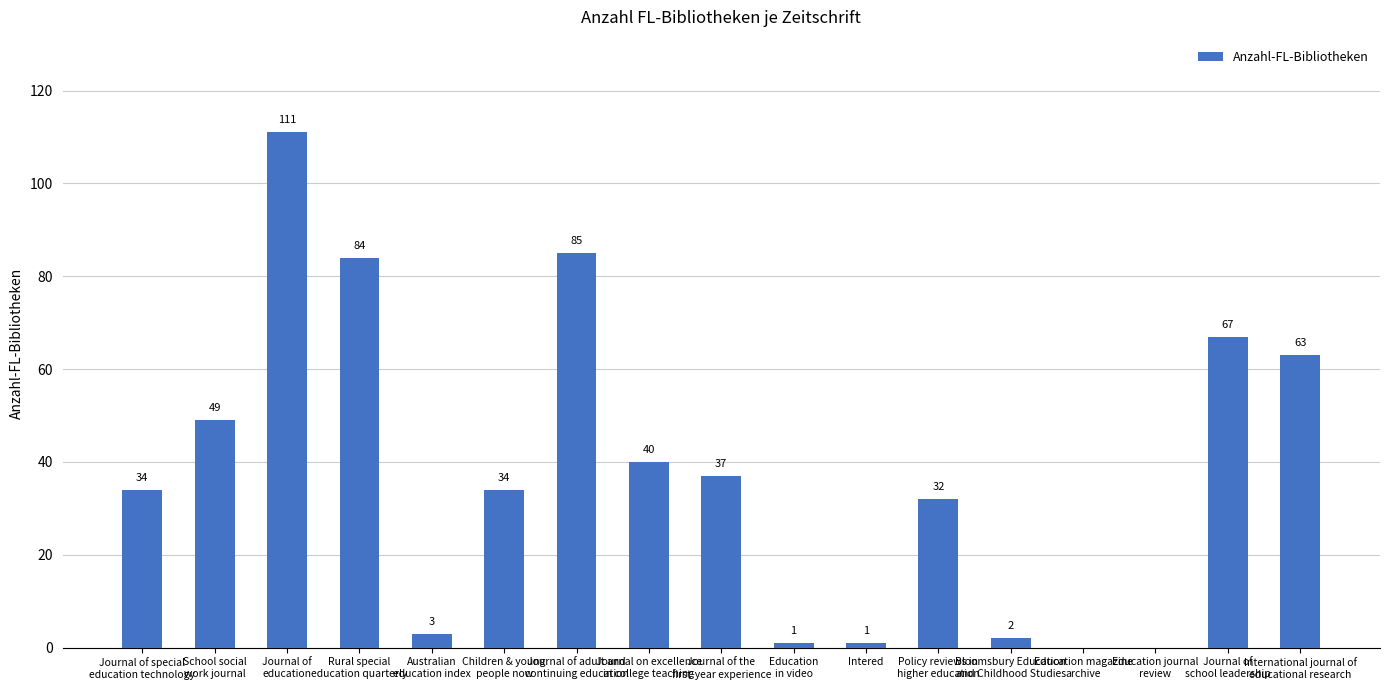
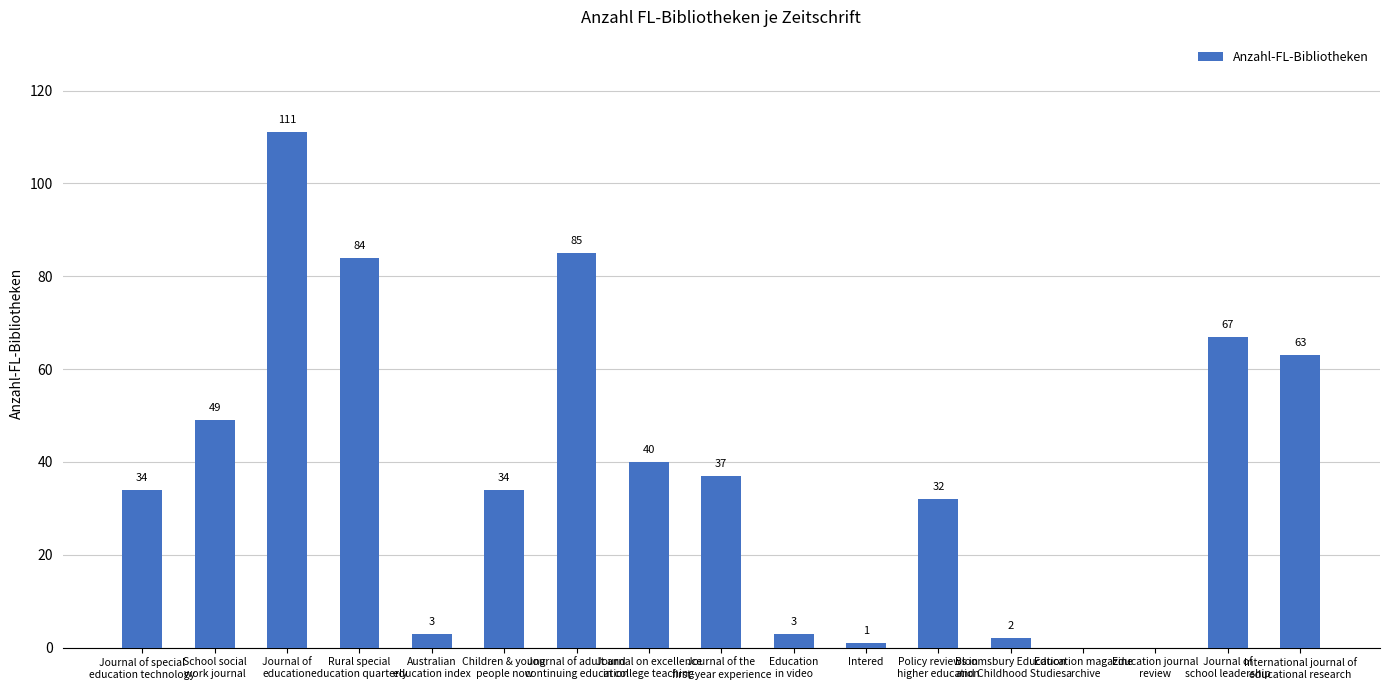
  {
    "Journal of special education technology": 34,
    "Journal of education": 111,
-   "Education in video": 1,
+   "Education in video": 3,
    "Intered": 1
  }
